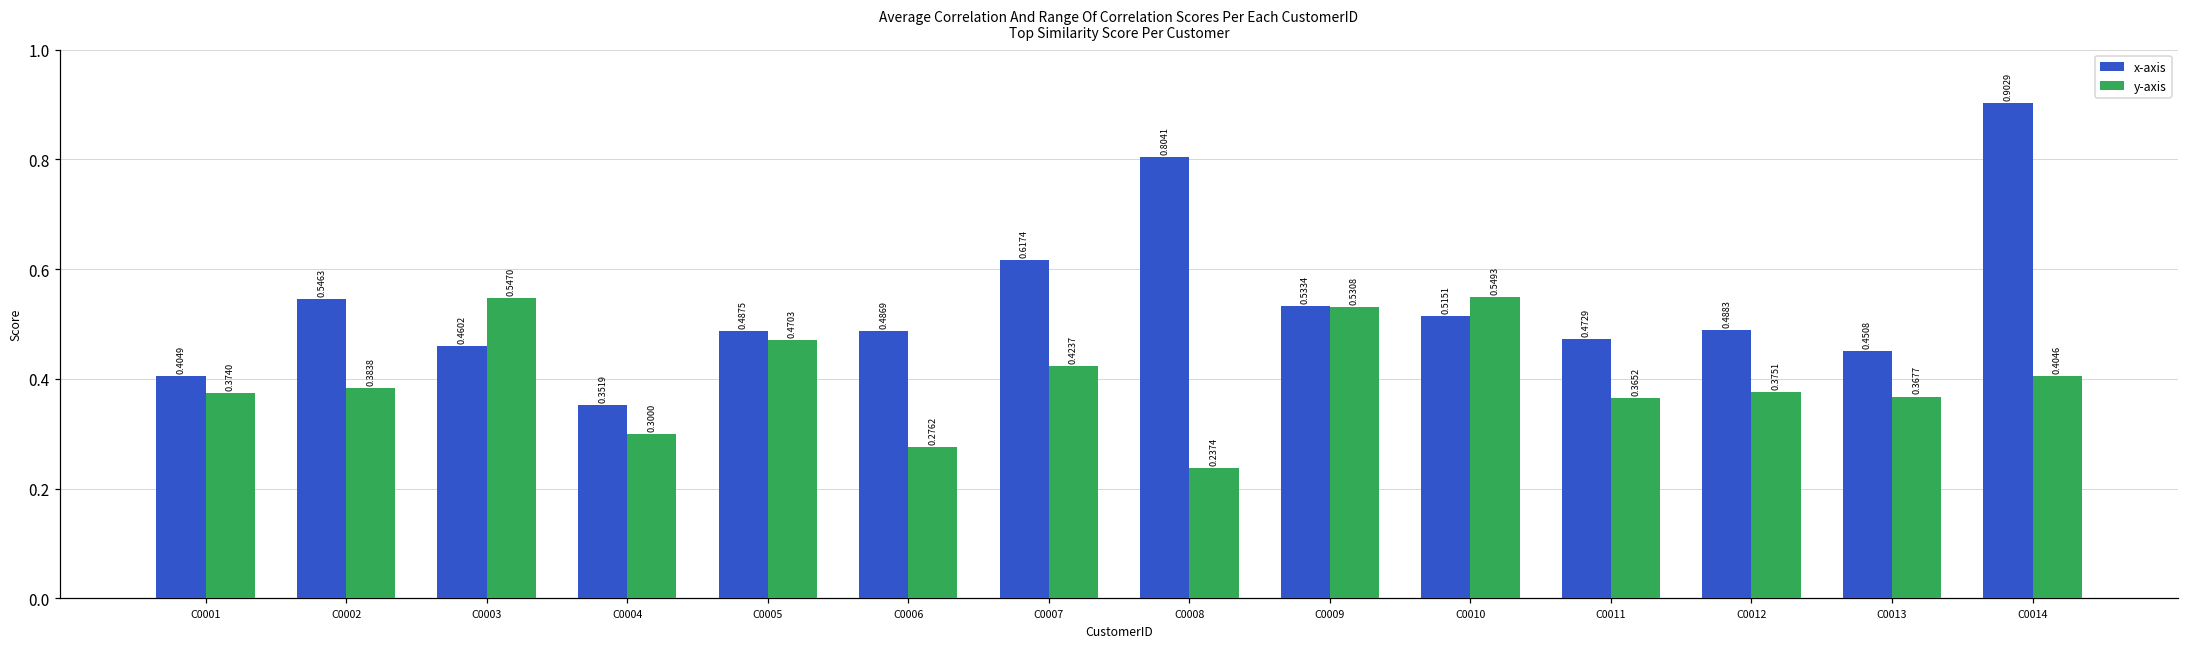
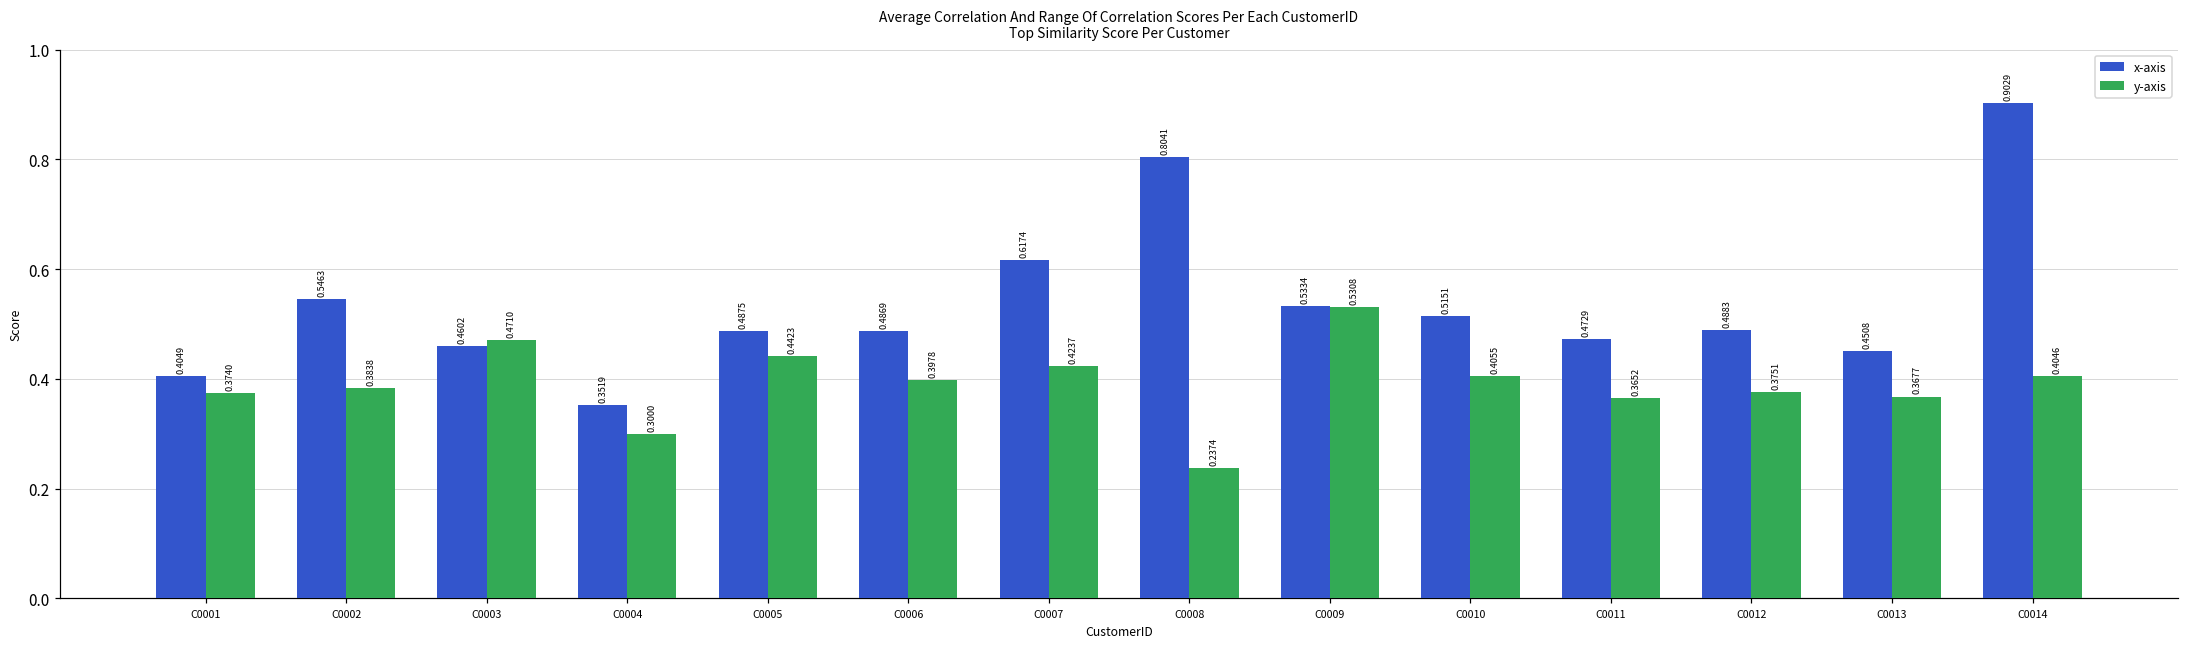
  {
    "x-axis": {
      "C0001": 0.4049,
      "C0002": 0.5463,
      "C0003": 0.4602,
      "C0004": 0.3519,
      "C0005": 0.4875,
      "C0006": 0.4869,
      "C0007": 0.6174,
      "C0008": 0.8041,
      "C0009": 0.5334,
      "C0010": 0.5151,
      "C0011": 0.4729,
      "C0012": 0.4883,
      "C0013": 0.4508,
      "C0014": 0.9029
    },
    "y-axis": {
      "C0001": 0.3740,
      "C0002": 0.3838,
-     "C0003": 0.5470,
+     "C0003": 0.4710,
      "C0004": 0.3000,
-     "C0005": 0.4703,
-     "C0006": 0.2762,
+     "C0005": 0.4423,
+     "C0006": 0.3978,
      "C0007": 0.4237,
      "C0008": 0.2374,
      "C0009": 0.5308,
-     "C0010": 0.5493,
+     "C0010": 0.4055,
      "C0011": 0.3652,
      "C0012": 0.3751,
      "C0013": 0.3677,
      "C0014": 0.4046
    }
  }
